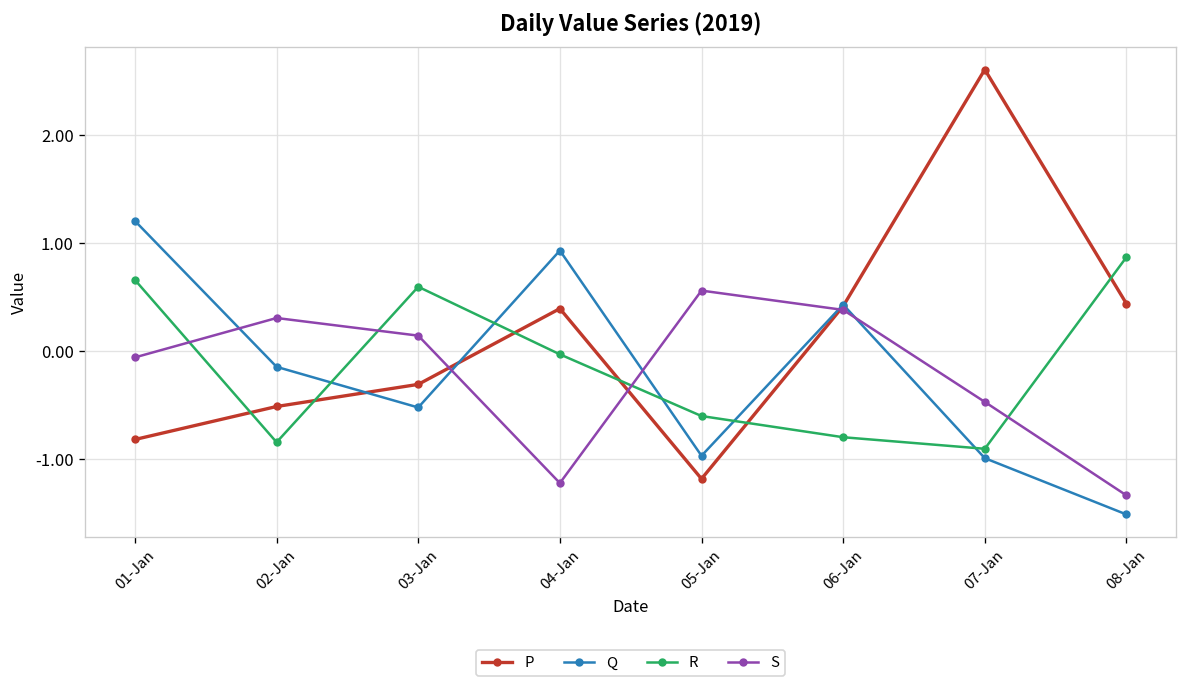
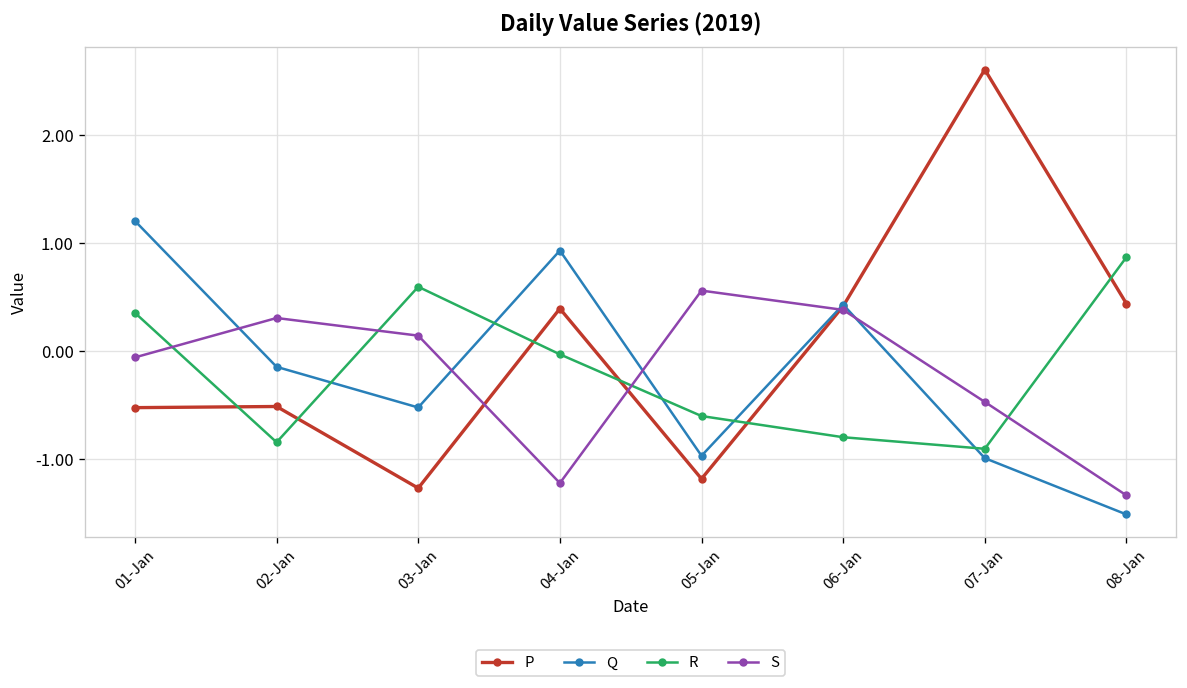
  {
    "P": {
-     "01-Jan": -0.8,
+     "01-Jan": -0.5,
      "02-Jan": -0.5,
-     "03-Jan": -0.3,
+     "03-Jan": -1.3,
      "04-Jan": 0.4,
      "05-Jan": -1.2,
      "07-Jan": 2.6,
      "08-Jan": 0.4
    },
    "Q": {
      "01-Jan": 1.2,
      "02-Jan": -0.1,
      "03-Jan": -0.5,
      "04-Jan": 0.9,
      "05-Jan": -1.0,
      "07-Jan": -1.0,
      "08-Jan": -1.5
    },
    "R": {
-     "01-Jan": 0.7,
+     "01-Jan": 0.4,
      "02-Jan": -0.8,
      "03-Jan": 0.6,
      "04-Jan": 0.0,
      "05-Jan": -0.6,
      "06-Jan": -0.8,
      "07-Jan": -0.9,
      "08-Jan": 0.9
    },
    "S": {
      "01-Jan": -0.1,
      "02-Jan": 0.3,
      "03-Jan": 0.1,
      "04-Jan": -1.2,
      "05-Jan": 0.6,
      "06-Jan": 0.4,
      "07-Jan": -0.5,
      "08-Jan": -1.3
    }
  }
